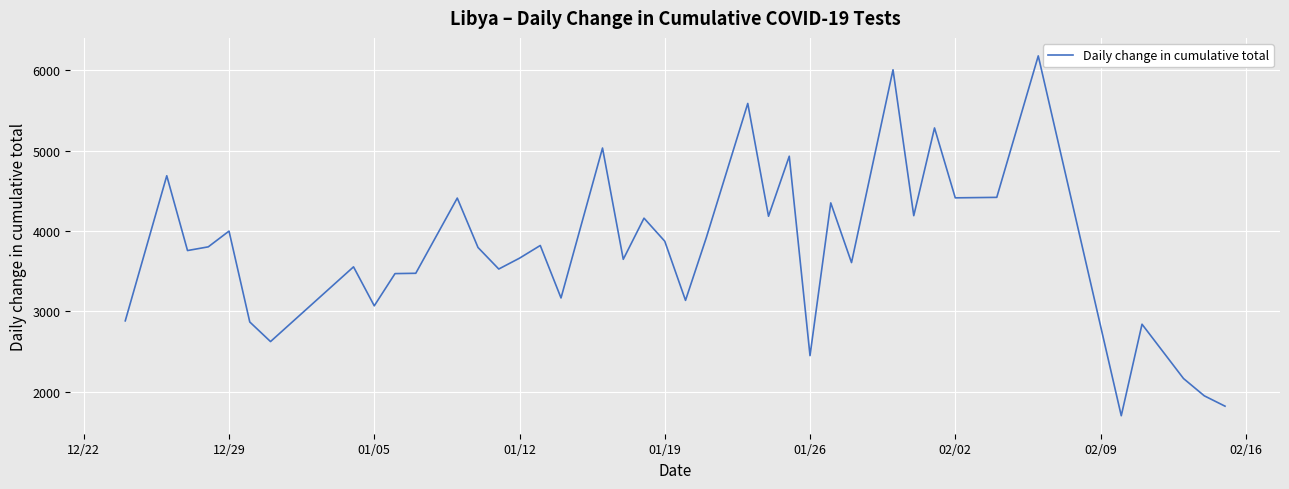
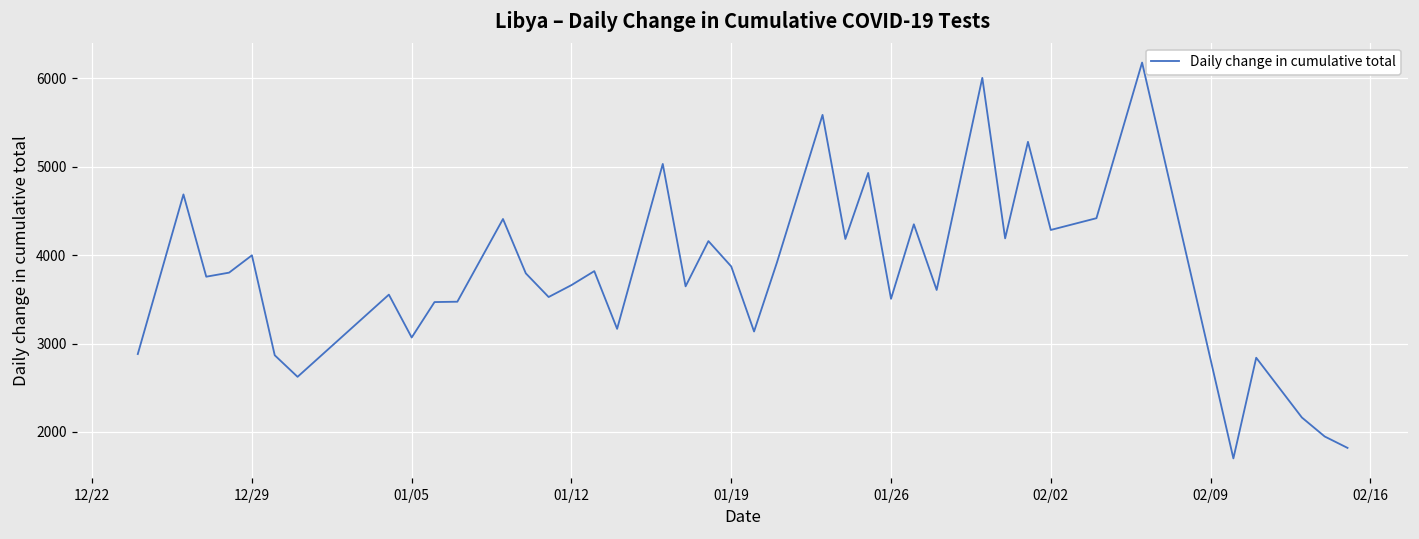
  {
    "12/29": 4000,
    "01/05": 3100,
    "01/12": 3700,
    "01/19": 3900,
-   "01/26": 2400,
-   "02/02": 4400
+   "01/26": 3500,
+   "02/02": 4300
  }
